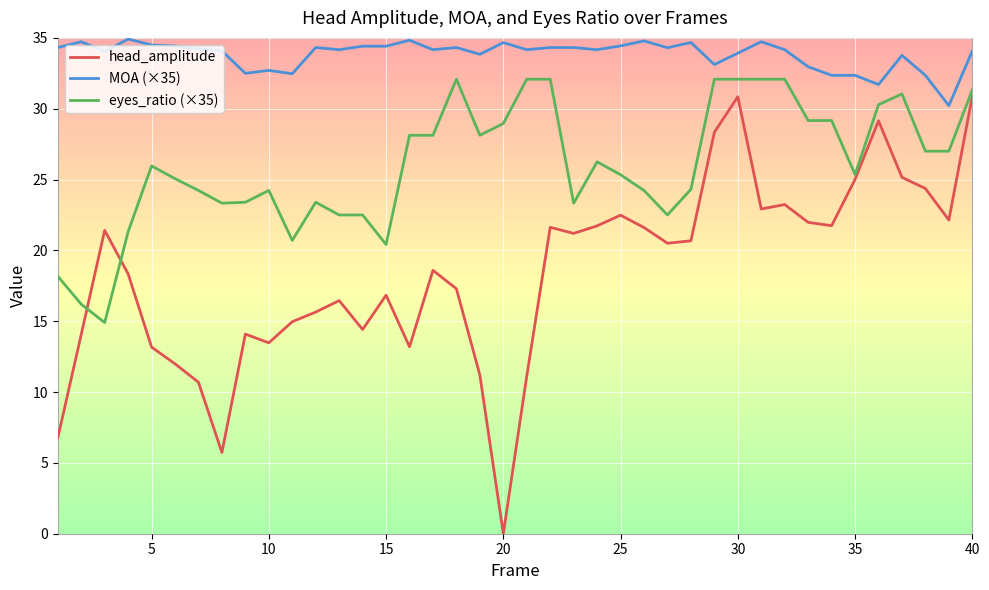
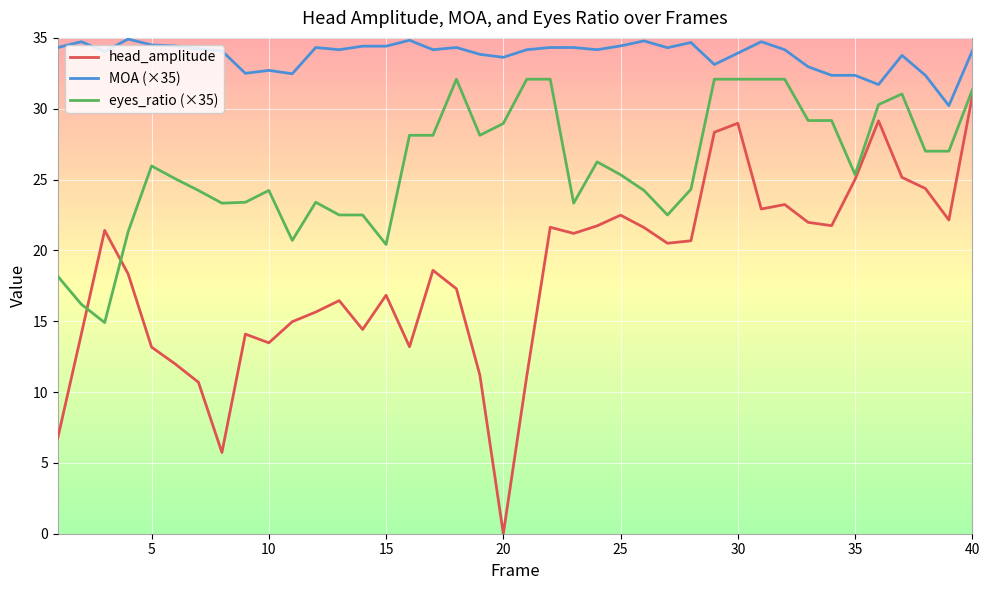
  {
    "head_amplitude": {
      "5": 13.2,
      "10": 13.5,
      "15": 16.8,
      "20": 0.0,
      "25": 22.5,
-     "30": 30.8,
+     "30": 29.0,
      "35": 25.0,
      "40": 30.9
    },
    "MOA (×35)": {
      "10": 32.7,
      "15": 34.4,
-     "20": 34.7,
+     "20": 33.6,
      "25": 34.4,
      "30": 33.9,
      "35": 32.4,
      "40": 34.1
    },
    "eyes_ratio (×35)": {
      "5": 26.0,
      "10": 24.2,
      "15": 20.4,
      "20": 29.0,
      "25": 25.3,
      "30": 32.1,
      "35": 25.4,
      "40": 31.3
    }
  }
